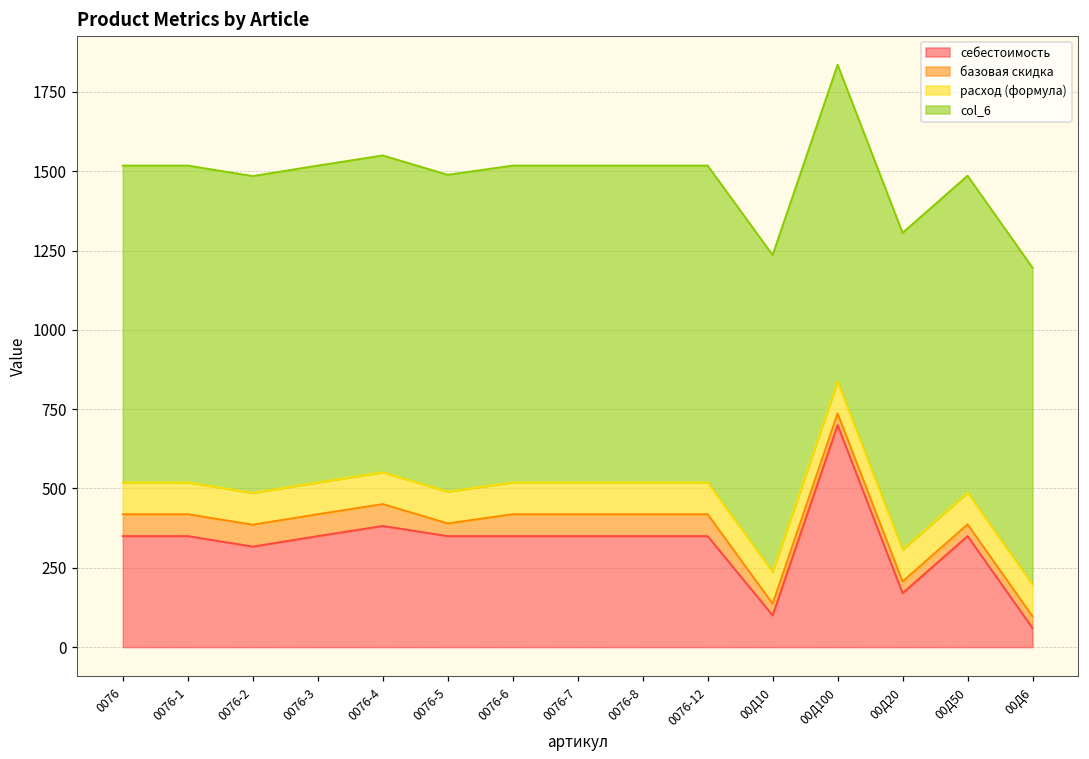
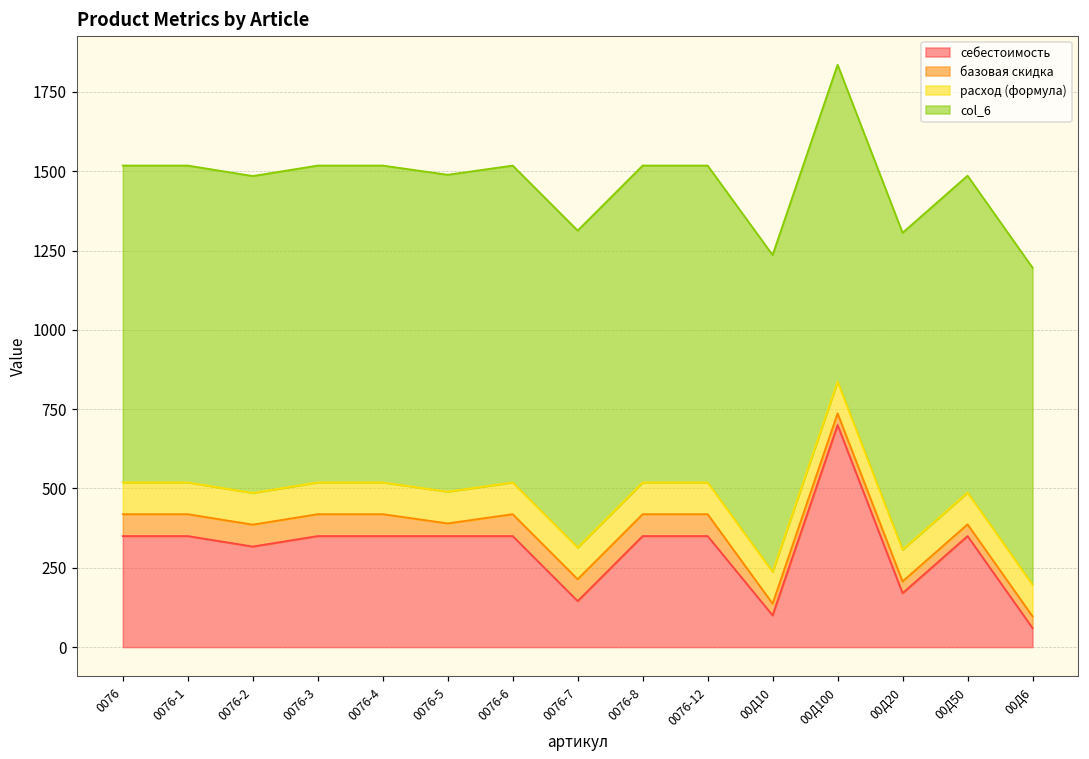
  {
    "себестоимость": {
      "0076": 350,
      "0076-1": 350,
      "0076-2": 320,
      "0076-3": 350,
-     "0076-4": 380,
+     "0076-4": 350,
      "0076-5": 350,
      "0076-6": 350,
-     "0076-7": 350,
+     "0076-7": 150,
      "0076-8": 350,
      "0076-12": 350,
      "00Д10": 100,
      "00Д100": 700,
      "00Д20": 170,
      "00Д50": 350,
      "00Д6": 60
    },
    "базовая скидка": {
      "0076": 70,
      "0076-1": 70,
      "0076-2": 70,
      "0076-3": 70,
      "0076-4": 70,
      "0076-5": 40,
      "0076-6": 70,
      "0076-7": 70,
      "0076-8": 70,
      "0076-12": 70,
      "00Д10": 40,
      "00Д100": 40,
      "00Д20": 40,
      "00Д50": 40,
      "00Д6": 40
    },
    "расход (формула)": {
      "0076": 100,
      "0076-1": 100,
      "0076-2": 100,
      "0076-3": 100,
      "0076-4": 100,
      "0076-5": 100,
      "0076-6": 100,
      "0076-7": 100,
      "0076-8": 100,
      "0076-12": 100,
      "00Д10": 100,
      "00Д100": 100,
      "00Д20": 100,
      "00Д50": 100,
      "00Д6": 100
    },
    "col_6": {
      "0076": 1000,
      "0076-1": 1000,
      "0076-2": 1000,
      "0076-3": 1000,
      "0076-4": 1000,
      "0076-5": 1000,
      "0076-6": 1000,
      "0076-7": 1000,
      "0076-8": 1000,
      "0076-12": 1000,
      "00Д10": 1000,
      "00Д100": 1000,
      "00Д20": 1000,
      "00Д50": 1000,
      "00Д6": 1000
    }
  }
